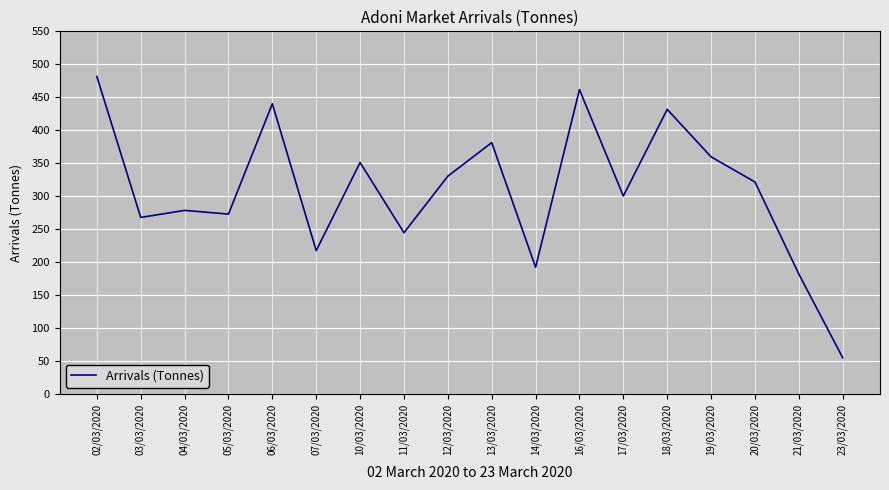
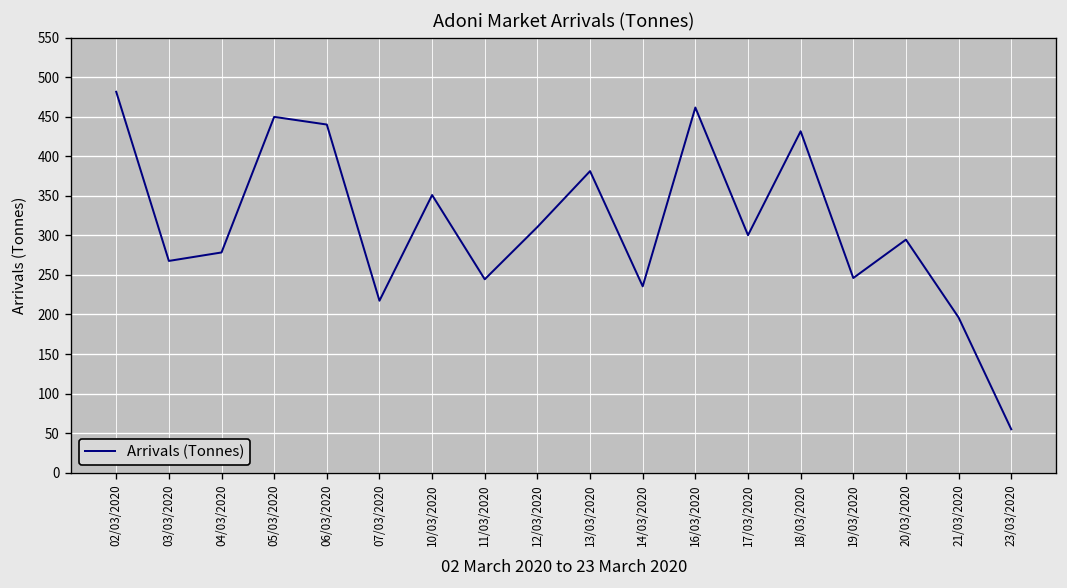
  {
    "02/03/2020": 480,
    "03/03/2020": 270,
    "04/03/2020": 280,
-   "05/03/2020": 270,
+   "05/03/2020": 450,
    "06/03/2020": 440,
    "07/03/2020": 220,
    "10/03/2020": 350,
    "11/03/2020": 240,
-   "12/03/2020": 330,
+   "12/03/2020": 310,
    "13/03/2020": 380,
-   "14/03/2020": 190,
+   "14/03/2020": 240,
    "16/03/2020": 460,
    "17/03/2020": 300,
    "18/03/2020": 430,
-   "19/03/2020": 360,
-   "20/03/2020": 320,
-   "21/03/2020": 180,
+   "19/03/2020": 250,
+   "20/03/2020": 290,
+   "21/03/2020": 200,
    "23/03/2020": 50
  }
